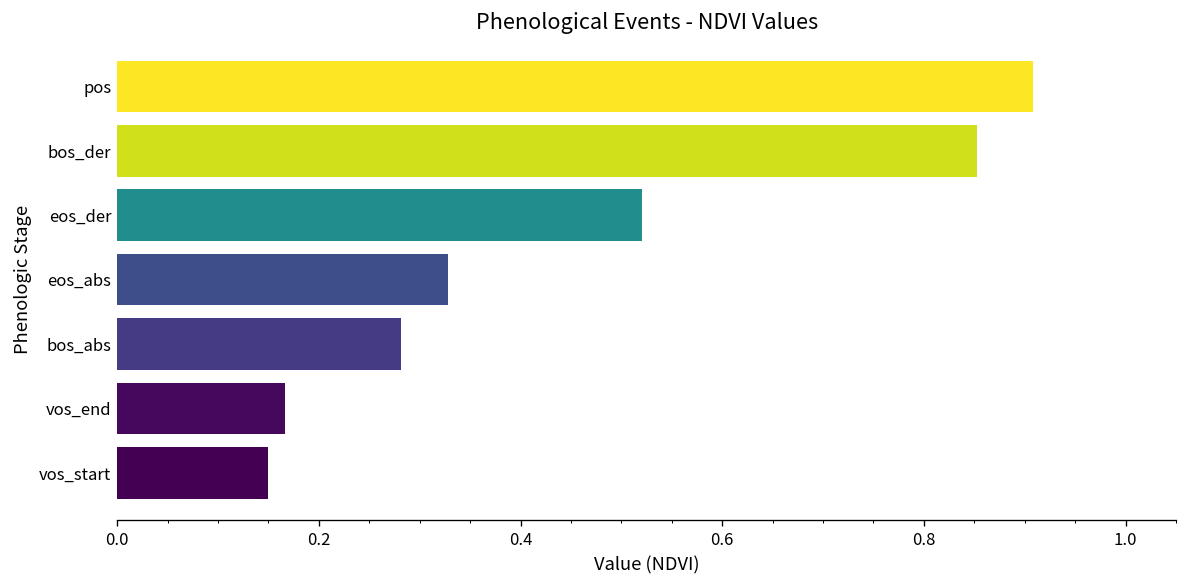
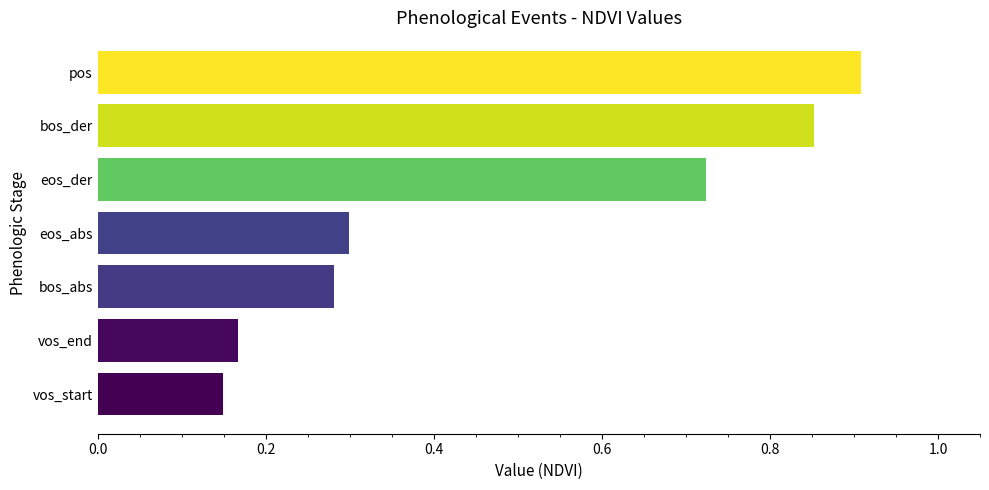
  {
    "pos": 0.91,
    "bos_der": 0.85,
-   "eos_der": 0.52,
-   "eos_abs": 0.33,
+   "eos_der": 0.72,
+   "eos_abs": 0.30,
    "bos_abs": 0.28,
    "vos_end": 0.17,
    "vos_start": 0.15
  }
